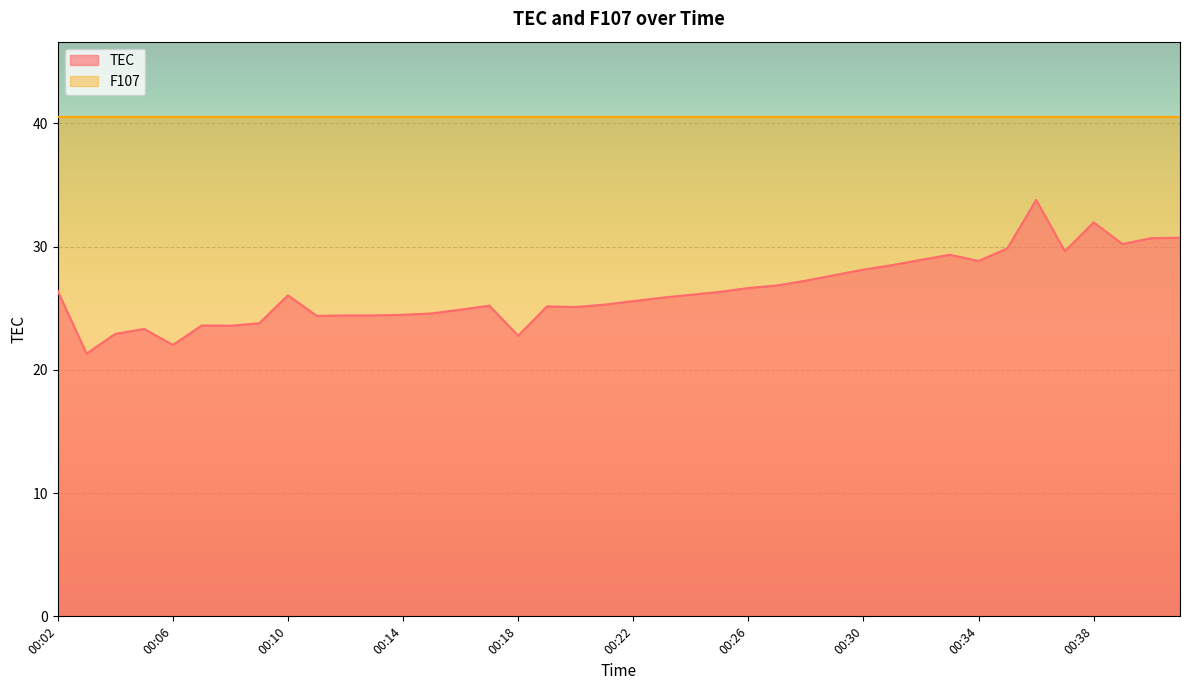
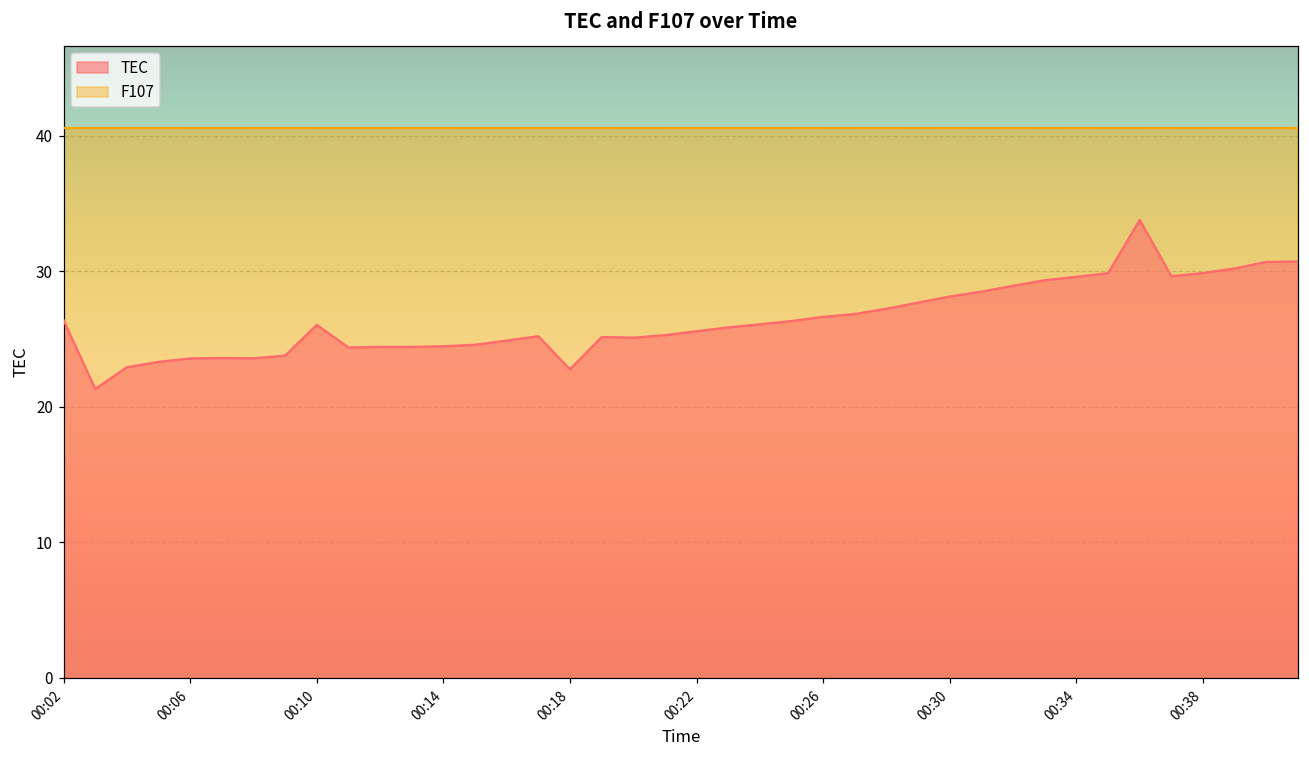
  {
    "TEC": {
      "00:02": 26.4,
-     "00:06": 22.0,
+     "00:06": 23.6,
      "00:10": 26.1,
      "00:14": 24.5,
      "00:18": 22.8,
      "00:22": 25.6,
      "00:26": 26.6,
      "00:30": 28.1,
-     "00:34": 28.8,
-     "00:38": 32.0
+     "00:34": 29.6,
+     "00:38": 29.9
    },
    "F107": {
      "00:02": 40.5,
      "00:06": 40.5,
      "00:10": 40.5,
      "00:14": 40.5,
      "00:18": 40.5,
      "00:22": 40.5,
      "00:26": 40.5,
      "00:30": 40.5,
      "00:34": 40.5,
      "00:38": 40.5
    }
  }
